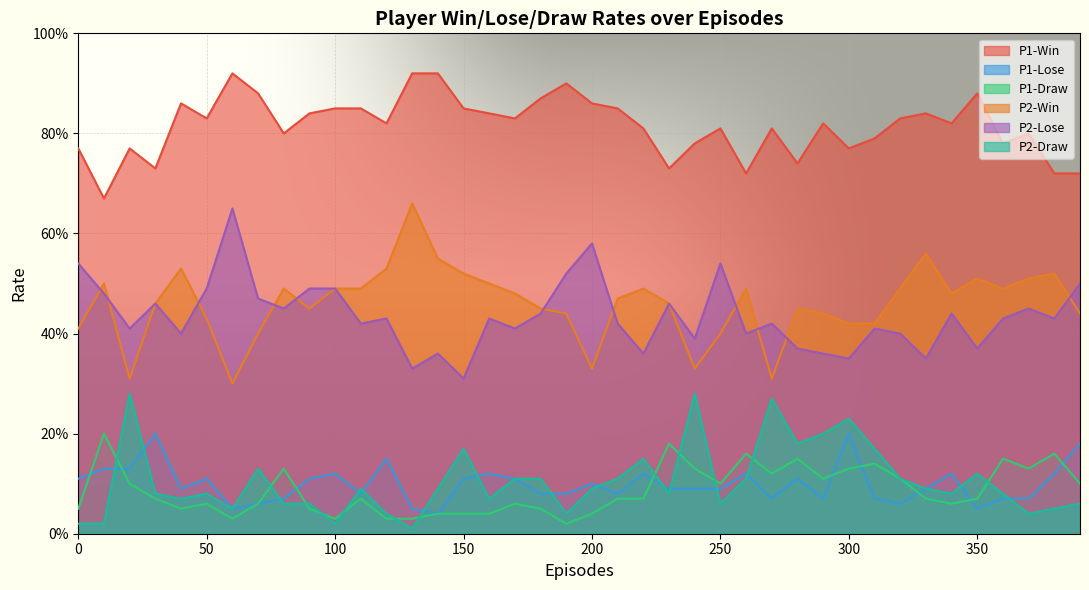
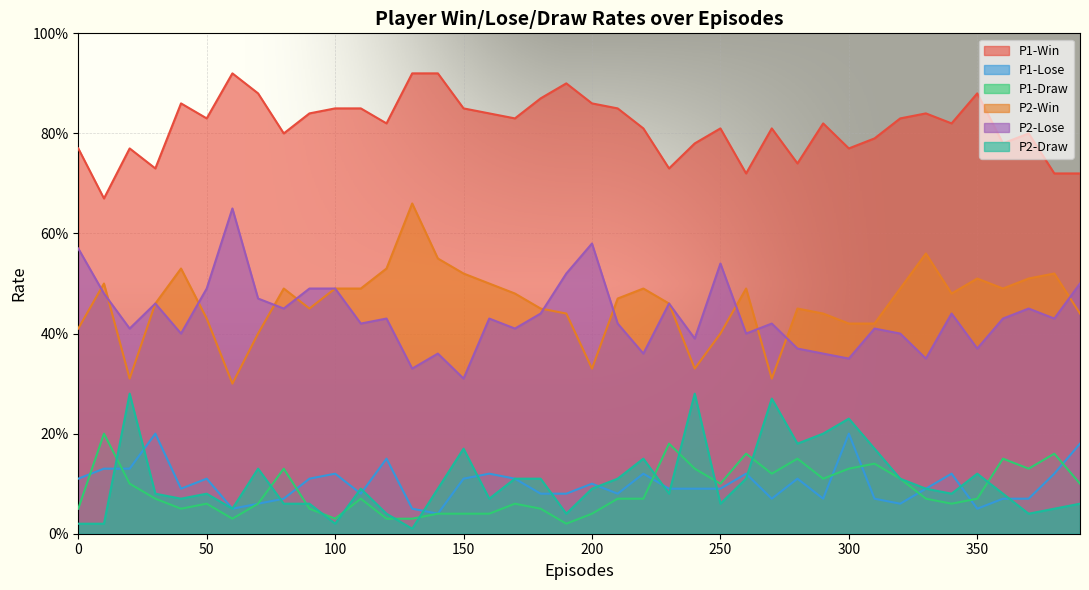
  {
    "P1-Lose": {
      "0": "11%",
      "50": "11%",
      "100": "12%",
      "150": "11%",
      "200": "10%",
      "250": "9%",
      "300": "20%",
      "350": "5%"
    },
    "P2-Lose": {
-     "0": "54%",
+     "0": "57%",
      "50": "49%",
      "150": "31%",
      "200": "58%",
      "250": "54%",
      "300": "35%",
      "350": "37%"
    }
  }
